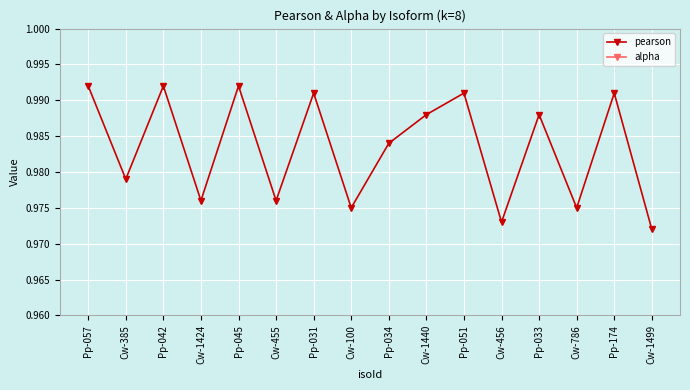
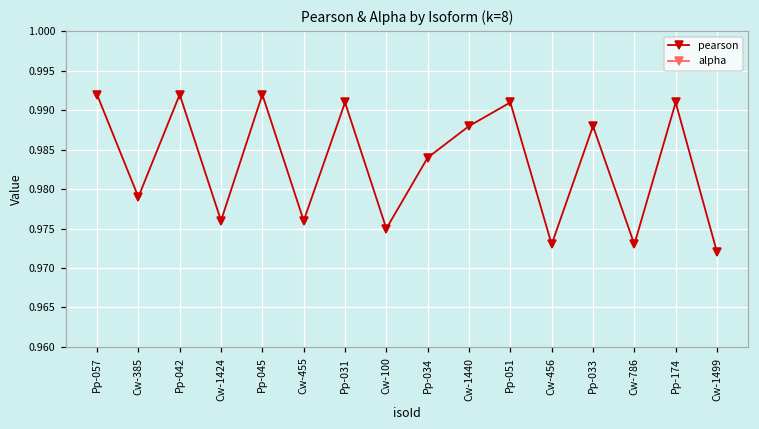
  {
    "pearson": {
      "Pp-057": 0.992,
      "Cw-385": 0.979,
      "Pp-042": 0.992,
      "Cw-1424": 0.976,
      "Pp-045": 0.992,
      "Cw-455": 0.976,
      "Pp-031": 0.991,
      "Cw-100": 0.975,
      "Pp-034": 0.984,
      "Cw-1440": 0.988,
      "Pp-051": 0.991,
      "Cw-456": 0.973,
      "Pp-033": 0.988,
-     "Cw-786": 0.975,
+     "Cw-786": 0.973,
      "Pp-174": 0.991,
      "Cw-1499": 0.972
    }
  }
